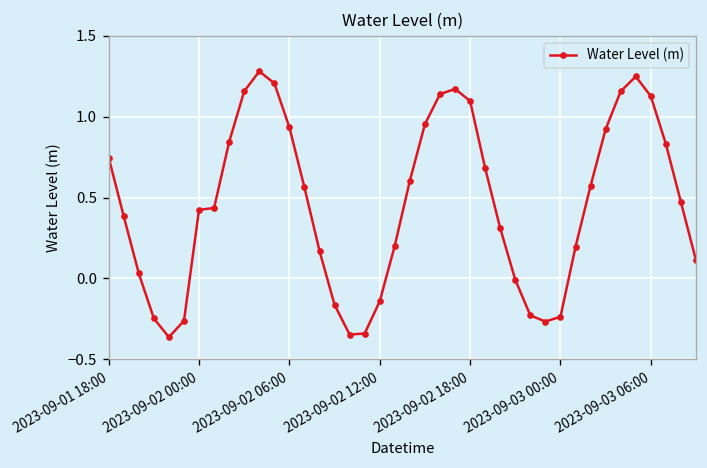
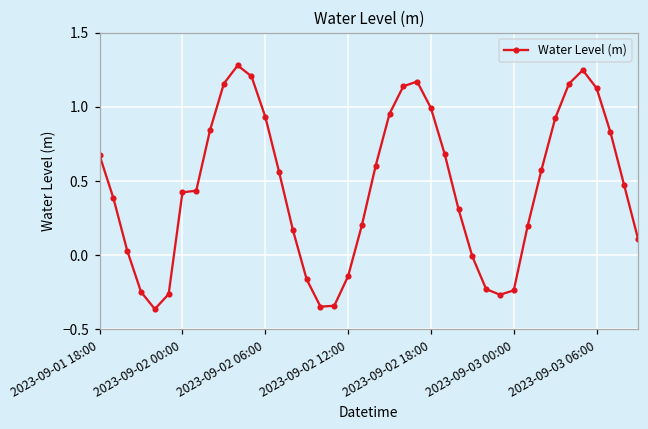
  {
-   "2023-09-01 18:00": 0.75,
+   "2023-09-01 18:00": 0.67,
    "2023-09-02 00:00": 0.42,
    "2023-09-02 06:00": 0.93,
    "2023-09-02 12:00": -0.14,
-   "2023-09-02 18:00": 1.10,
+   "2023-09-02 18:00": 0.99,
    "2023-09-03 00:00": -0.24,
    "2023-09-03 06:00": 1.13
  }
